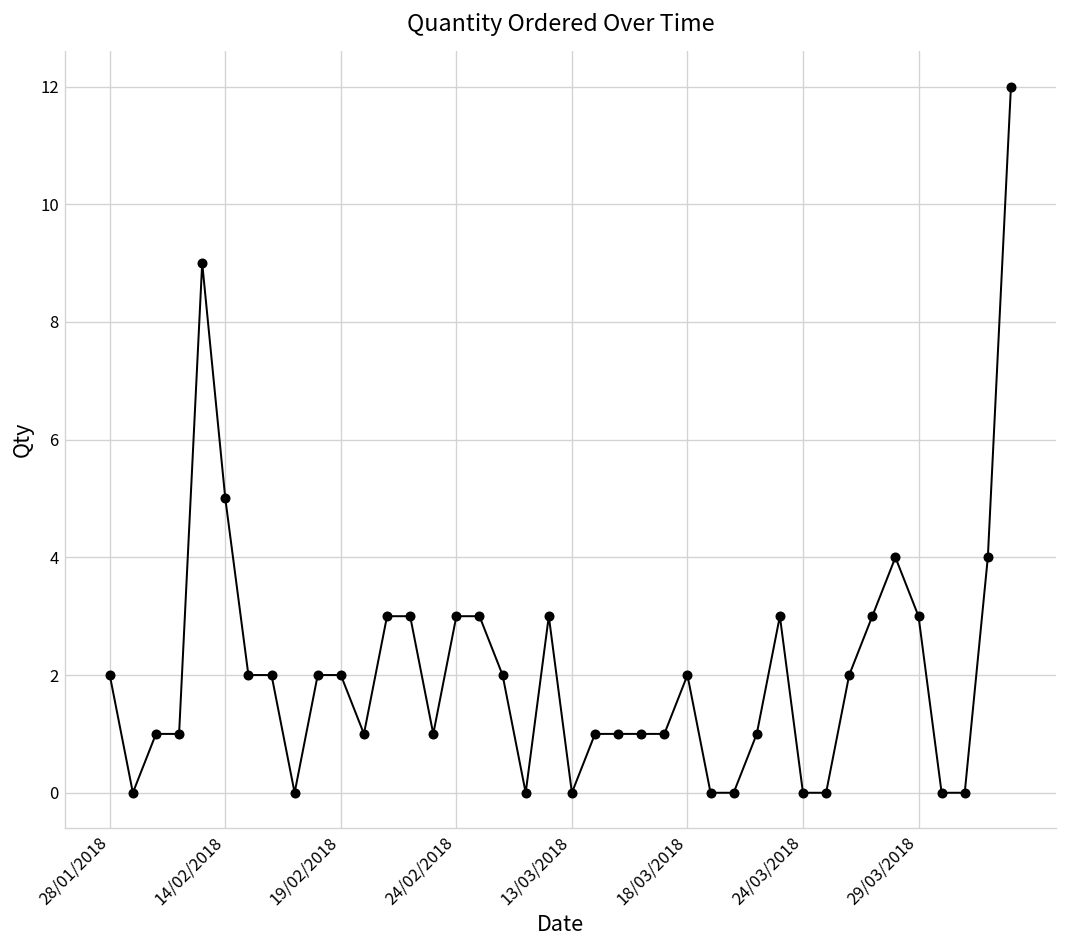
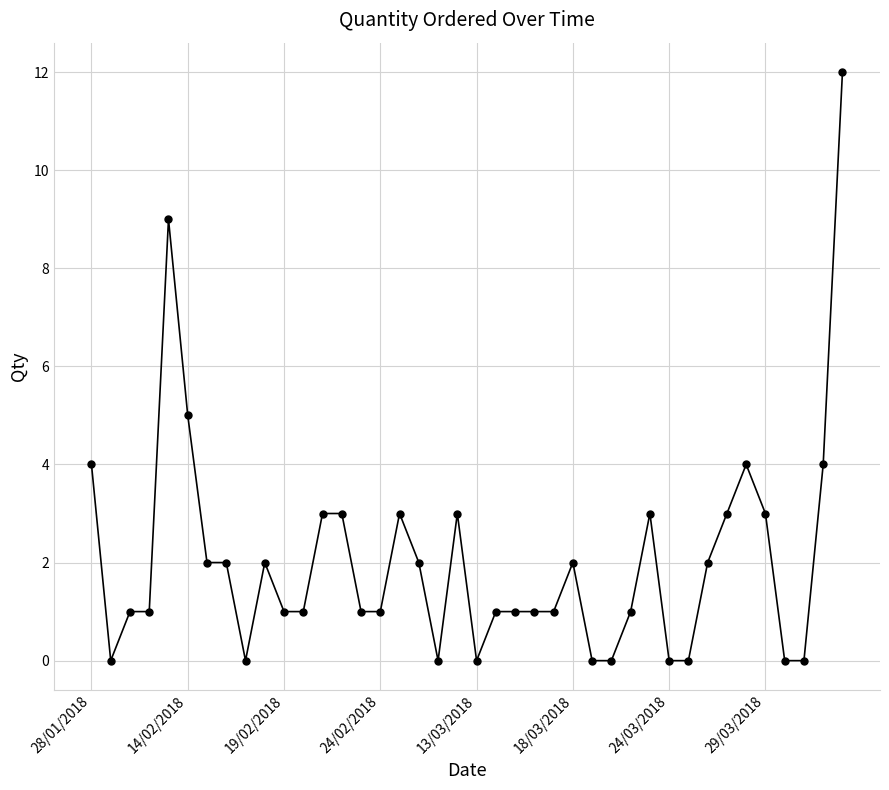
  {
-   "28/01/2018": 2,
+   "28/01/2018": 4,
    "14/02/2018": 5,
-   "19/02/2018": 2,
-   "24/02/2018": 3,
+   "19/02/2018": 1,
+   "24/02/2018": 1,
    "13/03/2018": 0,
    "18/03/2018": 2,
    "24/03/2018": 0,
    "29/03/2018": 3
  }
